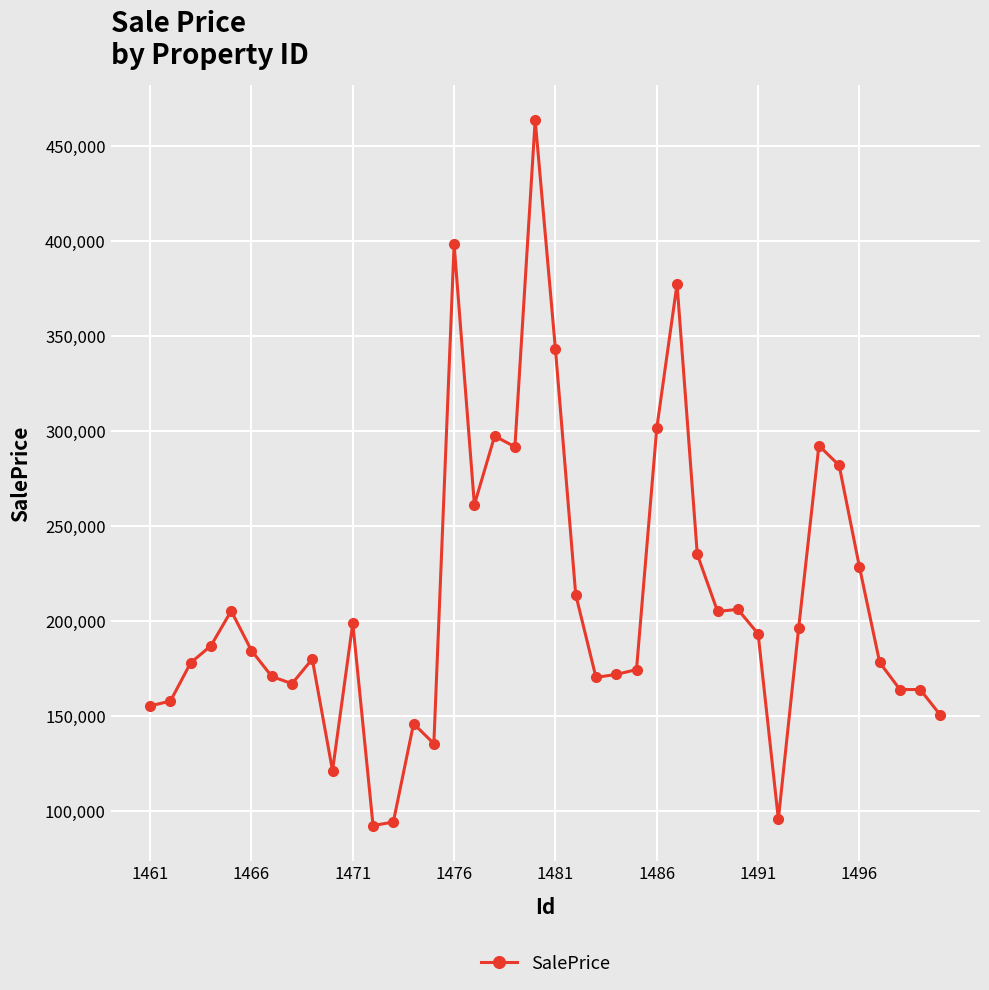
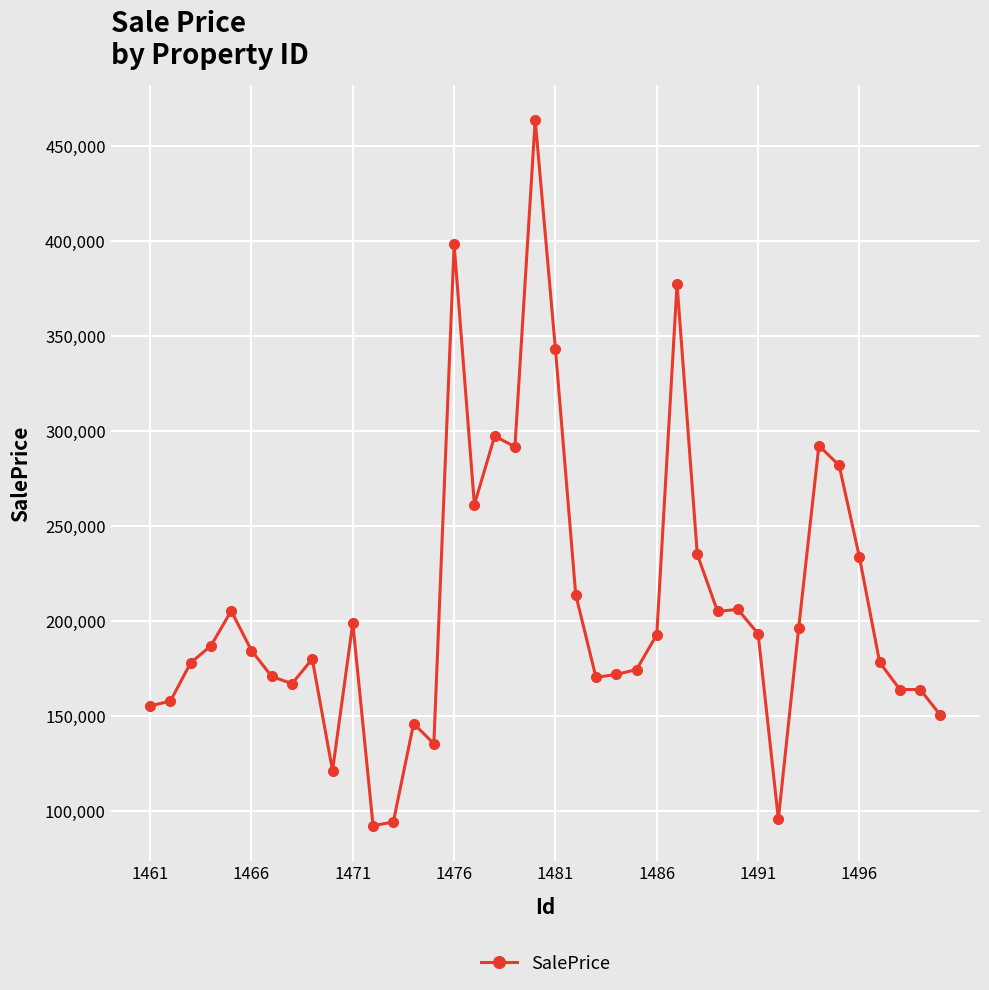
  {
    "1461": "155,000",
    "1466": "184,000",
    "1471": "199,000",
    "1476": "398,000",
    "1481": "343,000",
-   "1486": "301,000",
+   "1486": "193,000",
    "1491": "193,000",
-   "1496": "228,000"
+   "1496": "233,000"
  }
